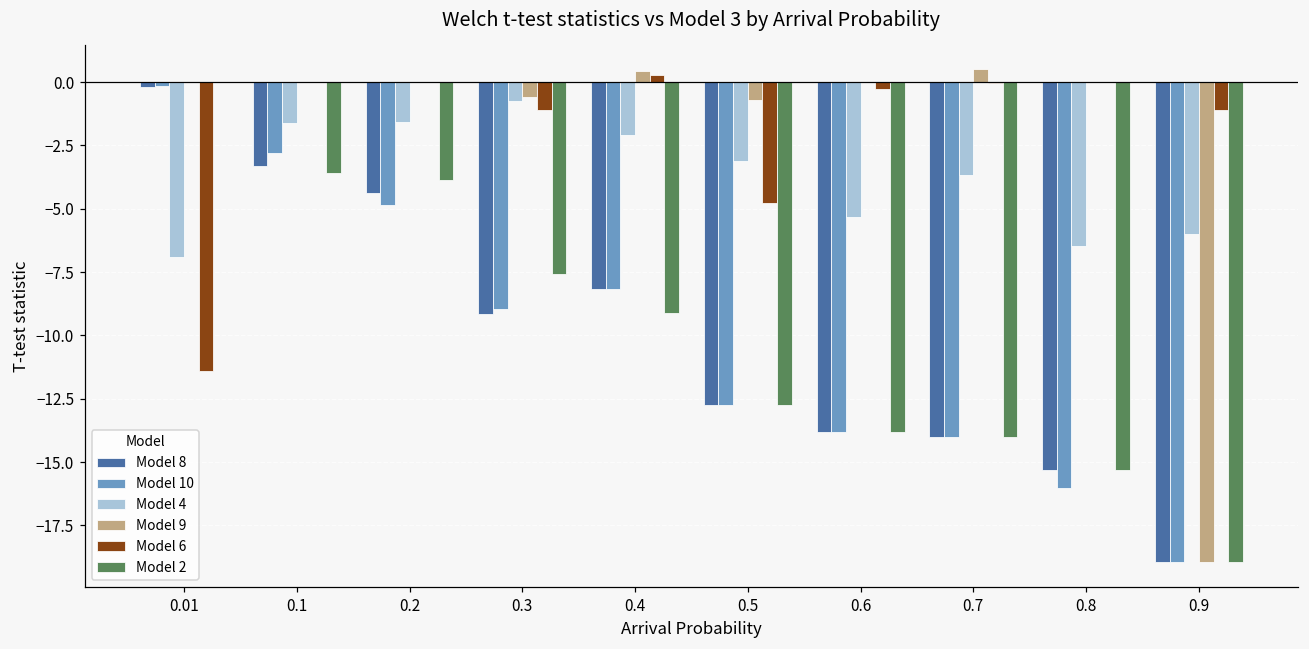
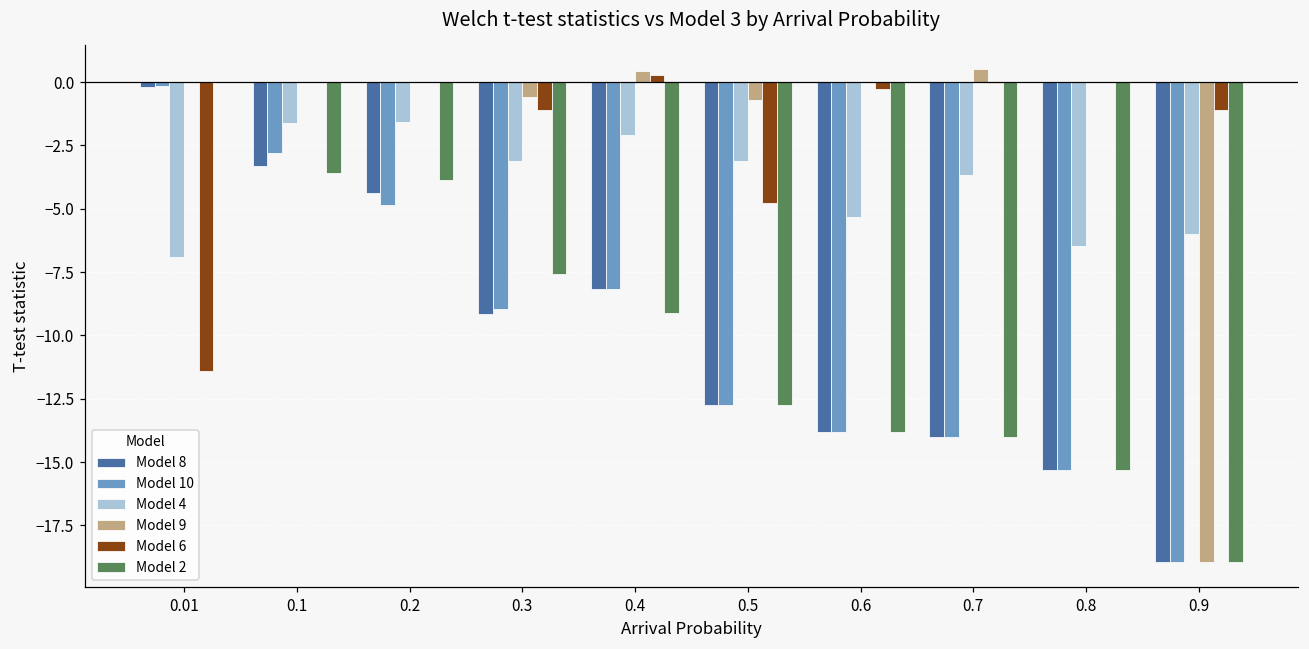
  {
    "Model 8": {
      "0.01": -0.2,
      "0.1": -3.3,
      "0.2": -4.4,
      "0.3": -9.1,
      "0.4": -8.2,
      "0.5": -12.7,
      "0.6": -13.8,
      "0.7": -14.0,
      "0.8": -15.3,
      "0.9": -19.0
    },
    "Model 10": {
      "0.01": -0.2,
      "0.1": -2.8,
      "0.2": -4.9,
      "0.3": -9.0,
      "0.4": -8.2,
      "0.5": -12.7,
      "0.6": -13.8,
      "0.7": -14.0,
-     "0.8": -16.0,
+     "0.8": -15.3,
      "0.9": -19.0
    },
    "Model 4": {
      "0.01": -6.9,
      "0.1": -1.6,
      "0.2": -1.6,
-     "0.3": -0.8,
+     "0.3": -3.1,
      "0.4": -2.1,
      "0.5": -3.1,
      "0.6": -5.3,
      "0.7": -3.7,
      "0.8": -6.5,
      "0.9": -6.0
    },
    "Model 9": {
      "0.01": 0.0,
      "0.1": 0.0,
      "0.2": 0.0,
      "0.3": -0.6,
      "0.4": 0.5,
      "0.5": -0.7,
      "0.6": 0.0,
      "0.7": 0.5,
      "0.8": 0.0,
      "0.9": -19.0
    },
    "Model 6": {
      "0.01": -11.4,
      "0.1": 0.0,
      "0.2": 0.0,
      "0.3": -1.1,
      "0.4": 0.3,
      "0.5": -4.8,
      "0.6": -0.3,
      "0.8": 0.0,
      "0.9": -1.1
    },
    "Model 2": {
      "0.01": 0.0,
      "0.1": -3.6,
      "0.2": -3.8,
      "0.3": -7.6,
      "0.4": -9.1,
      "0.5": -12.7,
      "0.6": -13.8,
      "0.7": -14.0,
      "0.8": -15.3,
      "0.9": -19.0
    }
  }
